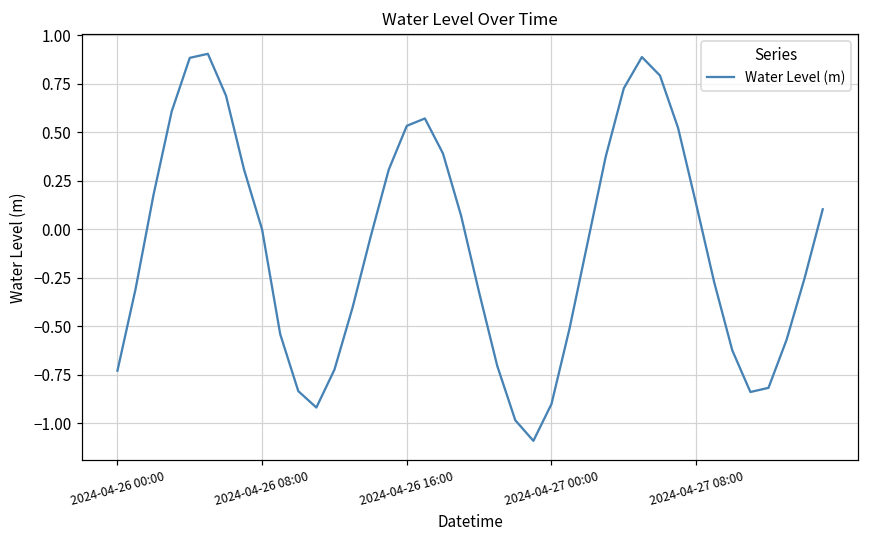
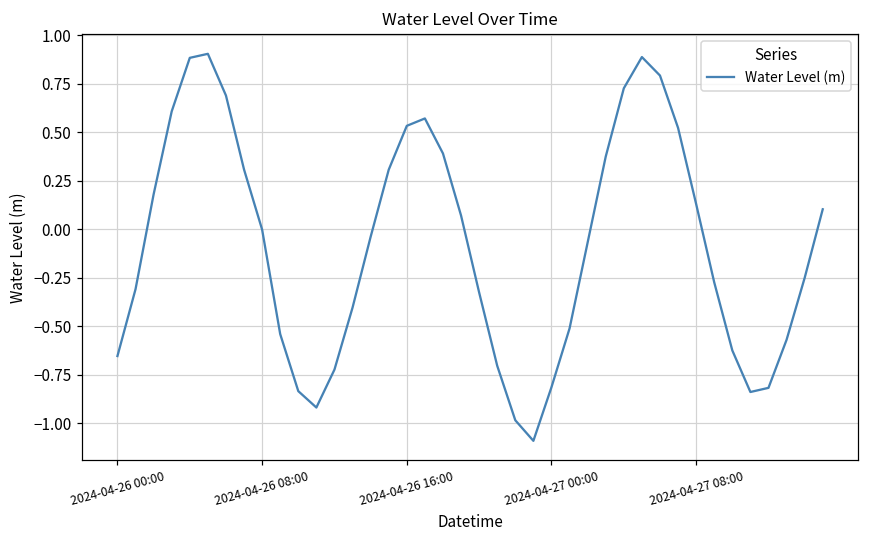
  {
-   "2024-04-26 00:00": -0.73,
+   "2024-04-26 00:00": -0.65,
    "2024-04-26 08:00": 0.00,
    "2024-04-26 16:00": 0.53,
-   "2024-04-27 00:00": -0.90,
+   "2024-04-27 00:00": -0.81,
    "2024-04-27 08:00": 0.13
  }
